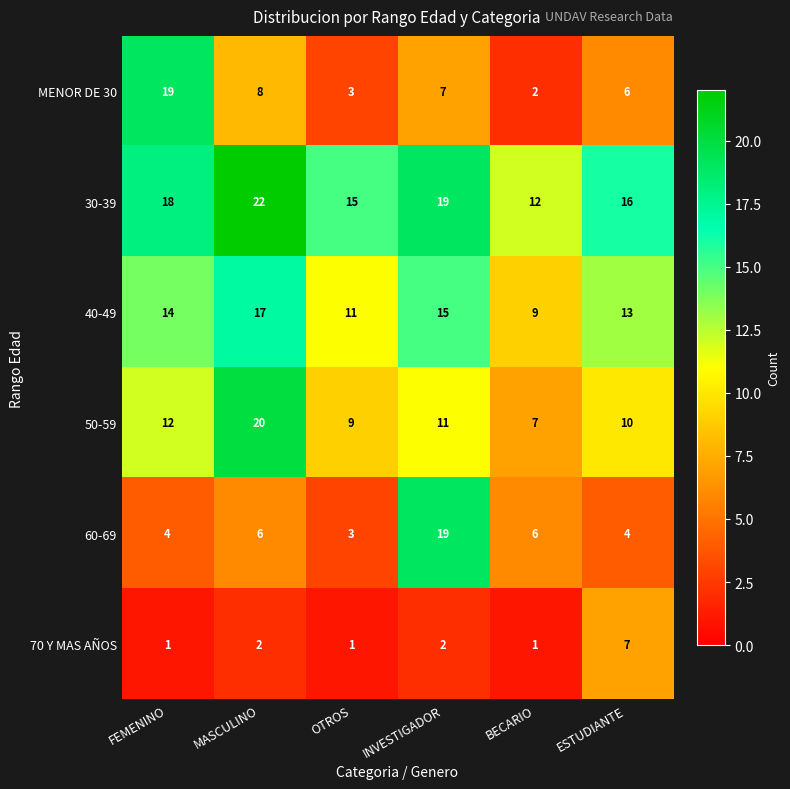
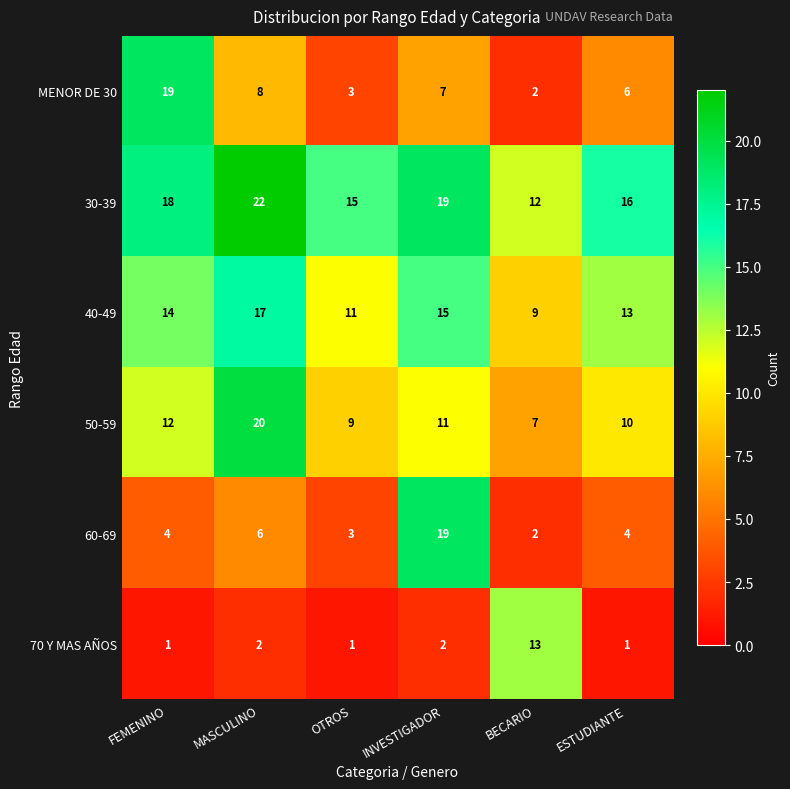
  {
    "MENOR DE 30": {
      "FEMENINO": 19,
      "MASCULINO": 8,
      "OTROS": 3,
      "INVESTIGADOR": 7,
      "BECARIO": 2,
      "ESTUDIANTE": 6
    },
    "30-39": {
      "FEMENINO": 18,
      "MASCULINO": 22,
      "OTROS": 15,
      "INVESTIGADOR": 19,
      "BECARIO": 12,
      "ESTUDIANTE": 16
    },
    "40-49": {
      "FEMENINO": 14,
      "MASCULINO": 17,
      "OTROS": 11,
      "INVESTIGADOR": 15,
      "BECARIO": 9,
      "ESTUDIANTE": 13
    },
    "50-59": {
      "FEMENINO": 12,
      "MASCULINO": 20,
      "OTROS": 9,
      "INVESTIGADOR": 11,
      "BECARIO": 7,
      "ESTUDIANTE": 10
    },
    "60-69": {
      "FEMENINO": 4,
      "MASCULINO": 6,
      "OTROS": 3,
      "INVESTIGADOR": 19,
-     "BECARIO": 6,
+     "BECARIO": 2,
      "ESTUDIANTE": 4
    },
    "70 Y MAS AÑOS": {
      "FEMENINO": 1,
      "MASCULINO": 2,
      "OTROS": 1,
      "INVESTIGADOR": 2,
-     "BECARIO": 1,
-     "ESTUDIANTE": 7
+     "BECARIO": 13,
+     "ESTUDIANTE": 1
    }
  }
